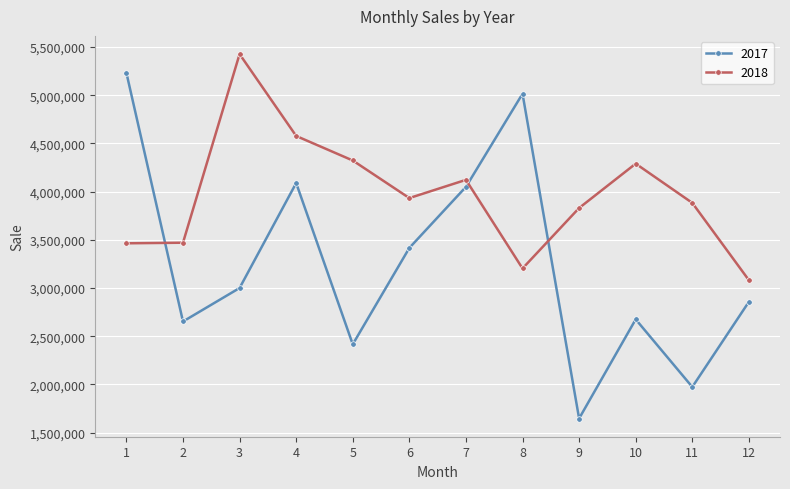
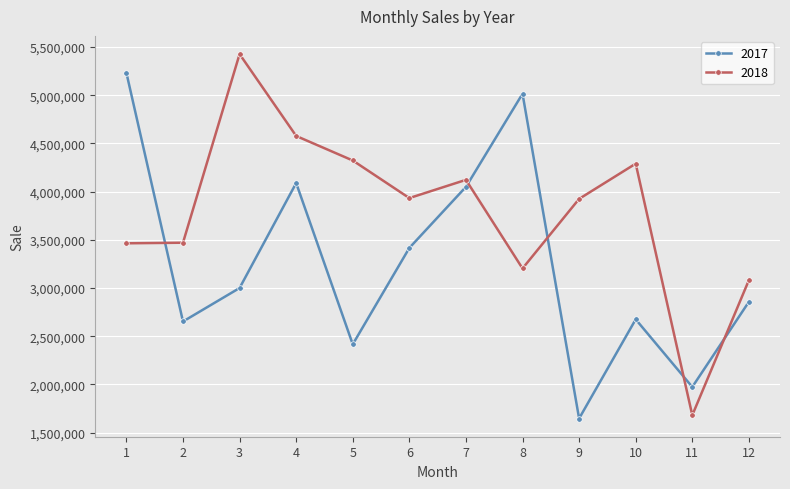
  {
    "2017": {
      "1": "5,200,000",
      "2": "2,700,000",
      "3": "3,000,000",
      "4": "4,100,000",
      "5": "2,400,000",
      "6": "3,400,000",
      "7": "4,000,000",
      "8": "5,000,000",
      "9": "1,600,000",
      "10": "2,700,000",
      "11": "2,000,000",
      "12": "2,900,000"
    },
    "2018": {
      "1": "3,500,000",
      "2": "3,500,000",
      "3": "5,400,000",
      "4": "4,600,000",
      "5": "4,300,000",
      "6": "3,900,000",
      "7": "4,100,000",
      "8": "3,200,000",
-     "9": "3,800,000",
+     "9": "3,900,000",
      "10": "4,300,000",
-     "11": "3,900,000",
+     "11": "1,700,000",
      "12": "3,100,000"
    }
  }
